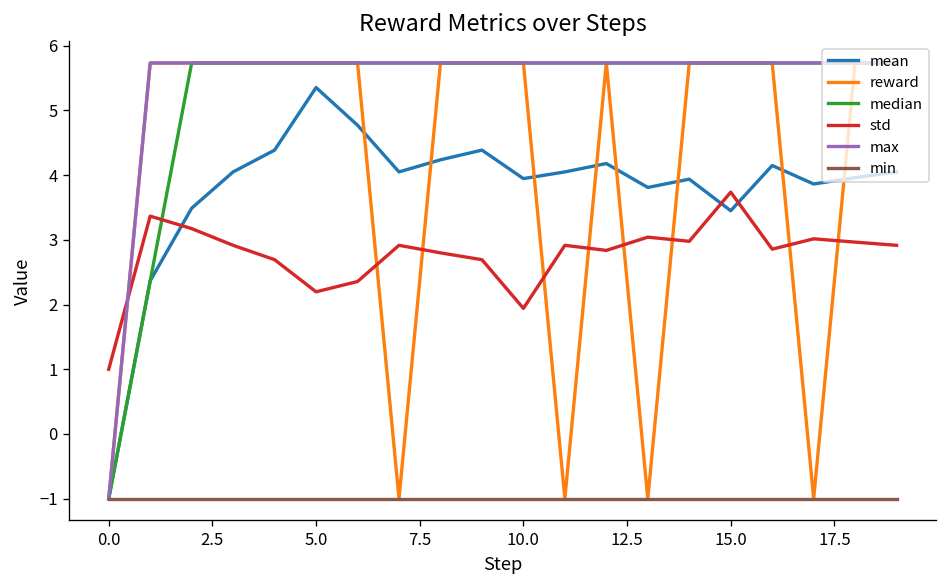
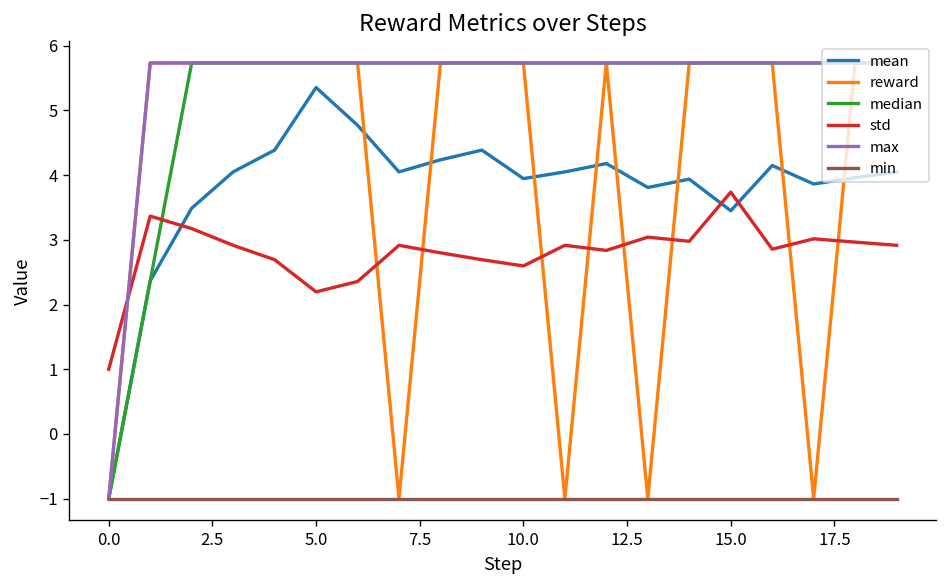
  {
    "mean": {
      "5.0": 5.4,
      "10.0": 3.9,
      "15.0": 3.5
    },
    "std": {
      "0.0": 1.0,
      "5.0": 2.2,
-     "10.0": 1.9,
+     "10.0": 2.6,
      "15.0": 3.7
    },
    "min": {
      "5.0": -1.0,
      "10.0": -1.0,
      "15.0": -1.0
    }
  }
